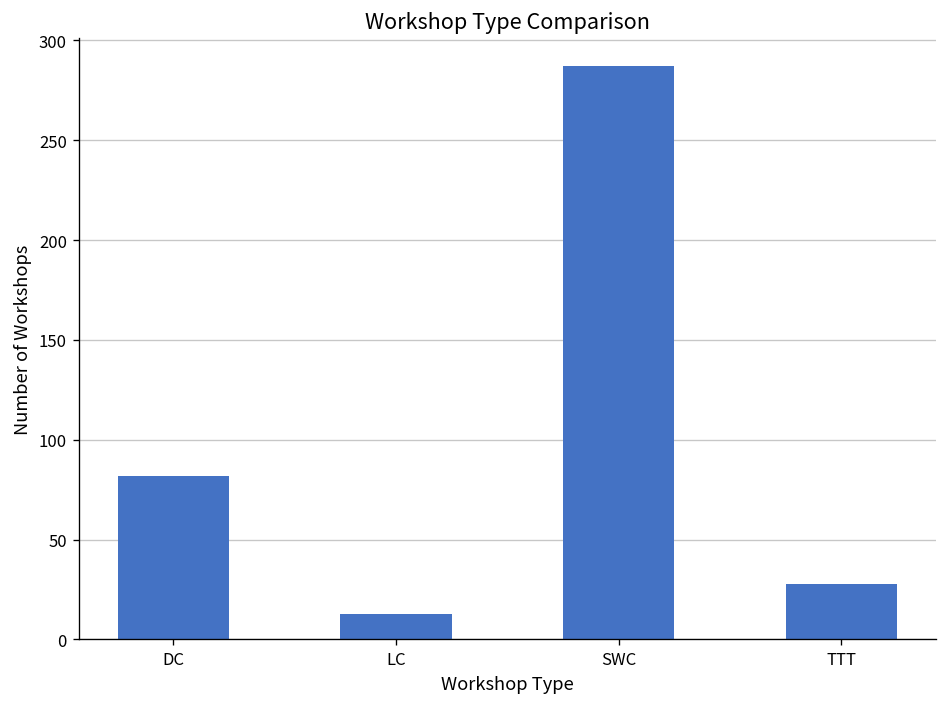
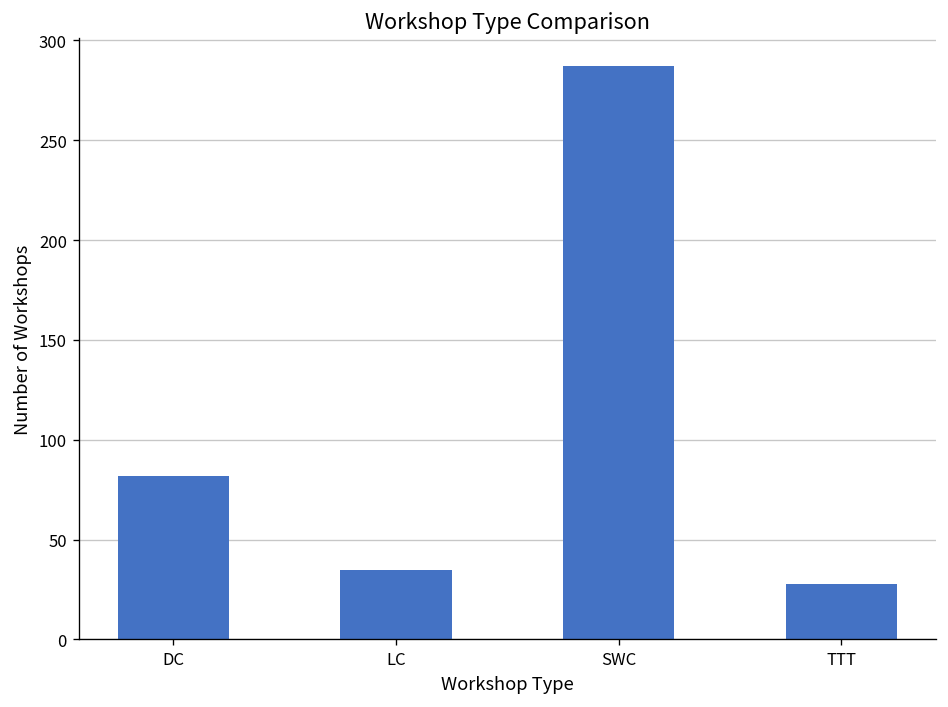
  {
    "DC": 82,
-   "LC": 13,
+   "LC": 35,
    "SWC": 287,
    "TTT": 28
  }
